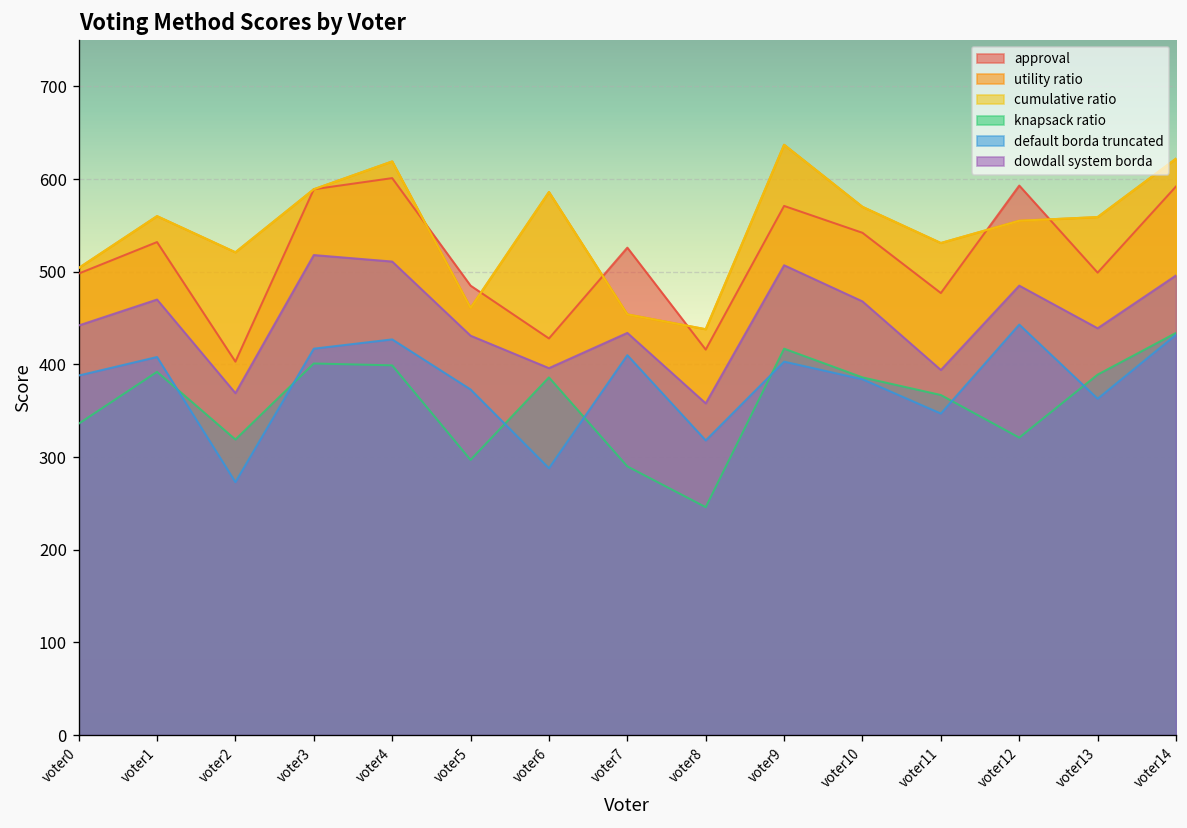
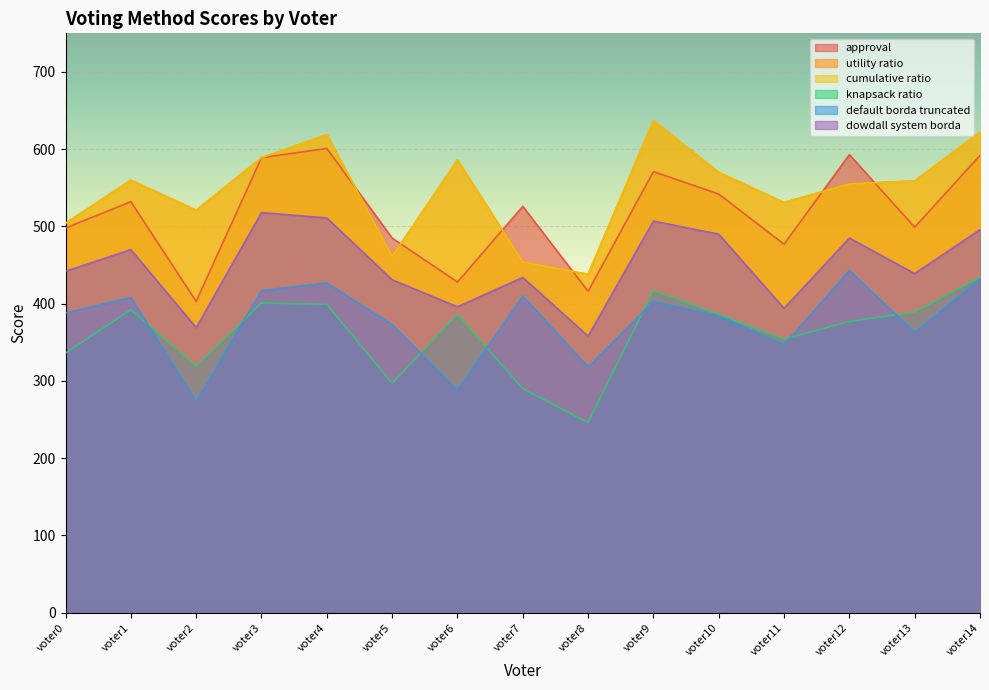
  {
    "approval": {
      "voter0": 500,
      "voter1": 530,
      "voter2": 400,
      "voter4": 600,
      "voter5": 490,
      "voter6": 430,
      "voter7": 530,
      "voter8": 420,
      "voter9": 570,
      "voter10": 540,
      "voter11": 480,
      "voter12": 590,
      "voter13": 500,
      "voter14": 590
    },
    "cumulative ratio": {
      "voter0": 500,
      "voter1": 560,
      "voter2": 520,
      "voter4": 620,
      "voter5": 460,
      "voter6": 590,
      "voter7": 450,
      "voter8": 440,
      "voter9": 640,
      "voter10": 570,
      "voter11": 530,
      "voter12": 560,
      "voter13": 560,
      "voter14": 620
    },
    "knapsack ratio": {
      "voter0": 340,
      "voter1": 390,
      "voter2": 320,
      "voter3": 400,
      "voter4": 400,
      "voter5": 300,
      "voter6": 390,
      "voter7": 290,
      "voter8": 250,
      "voter9": 420,
-     "voter11": 370,
-     "voter12": 320,
+     "voter11": 350,
+     "voter12": 380,
      "voter13": 390
    },
    "default borda truncated": {
      "voter0": 390,
      "voter1": 410,
      "voter2": 270,
      "voter3": 420,
      "voter4": 430,
      "voter5": 370,
      "voter6": 290,
      "voter7": 410,
      "voter8": 320,
      "voter9": 400,
      "voter11": 350,
      "voter12": 440,
      "voter13": 360
    },
    "dowdall system borda": {
      "voter0": 440,
      "voter1": 470,
      "voter2": 370,
      "voter3": 520,
      "voter4": 510,
      "voter5": 430,
      "voter6": 400,
      "voter7": 430,
      "voter8": 360,
      "voter9": 510,
-     "voter10": 470,
+     "voter10": 490,
      "voter11": 390,
      "voter12": 490,
      "voter13": 440,
      "voter14": 500
    }
  }
